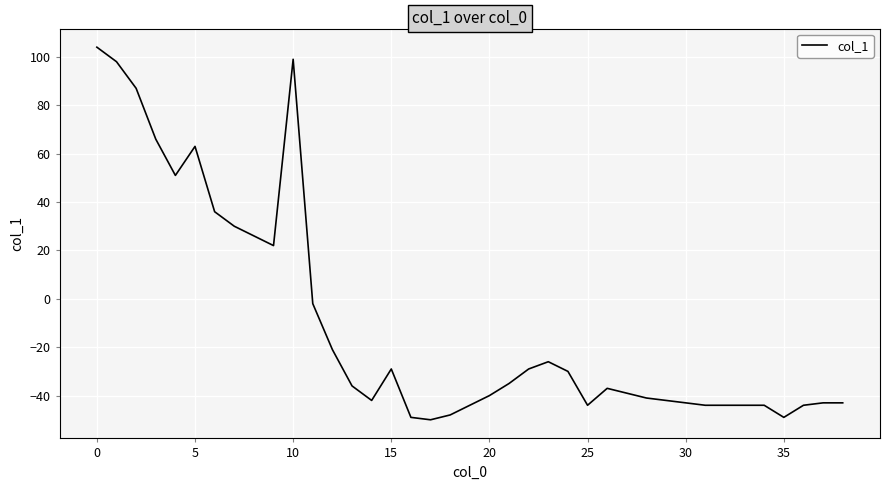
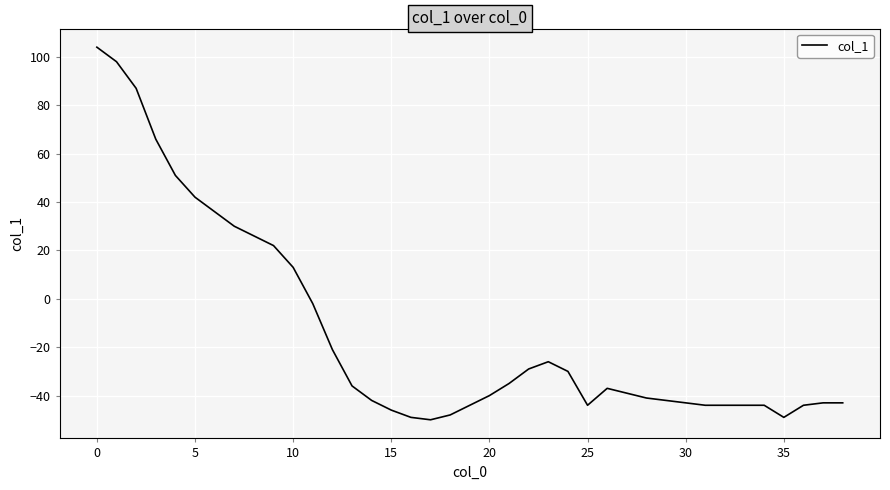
  {
    "0": 104,
-   "5": 63,
-   "10": 99,
-   "15": -29,
+   "5": 42,
+   "10": 13,
+   "15": -46,
    "20": -40,
    "25": -44,
    "30": -43,
    "35": -49
  }
